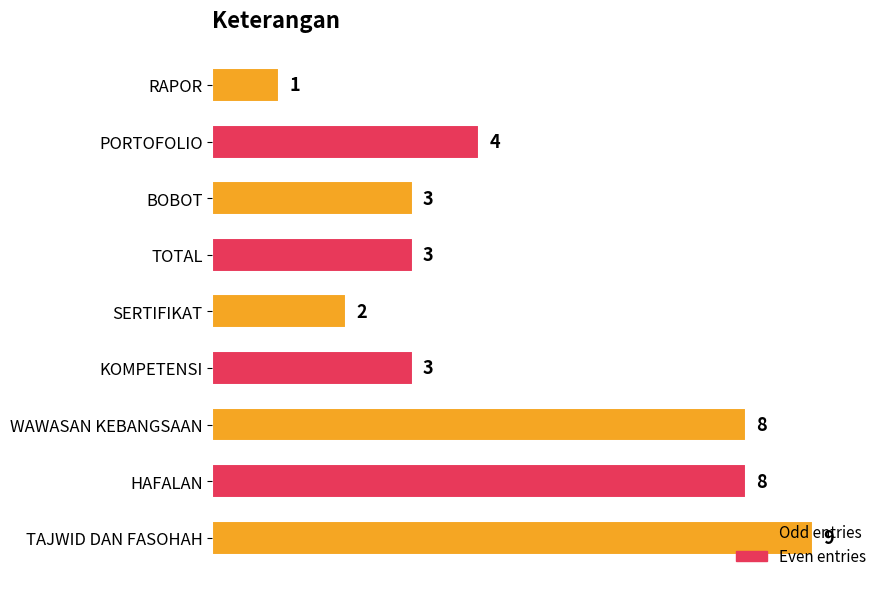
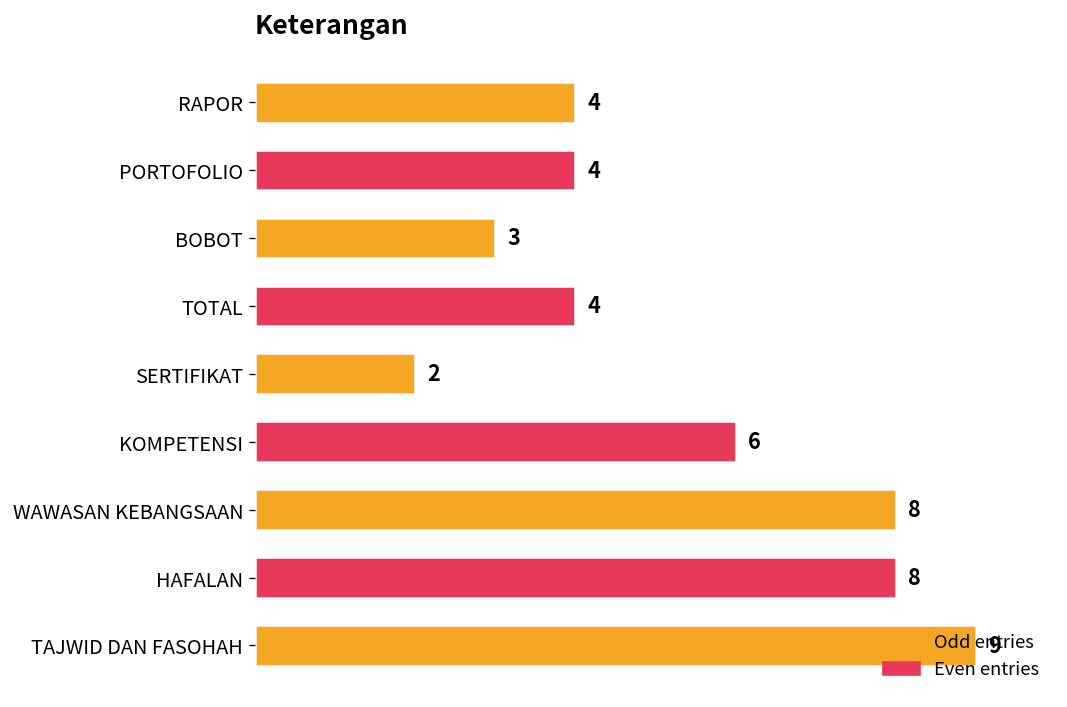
  {
-   "RAPOR": 1,
+   "RAPOR": 4,
    "PORTOFOLIO": 4,
    "BOBOT": 3,
-   "TOTAL": 3,
+   "TOTAL": 4,
    "SERTIFIKAT": 2,
-   "KOMPETENSI": 3,
+   "KOMPETENSI": 6,
    "WAWASAN KEBANGSAAN": 8,
    "HAFALAN": 8,
    "TAJWID DAN FASOHAH": 9
  }
